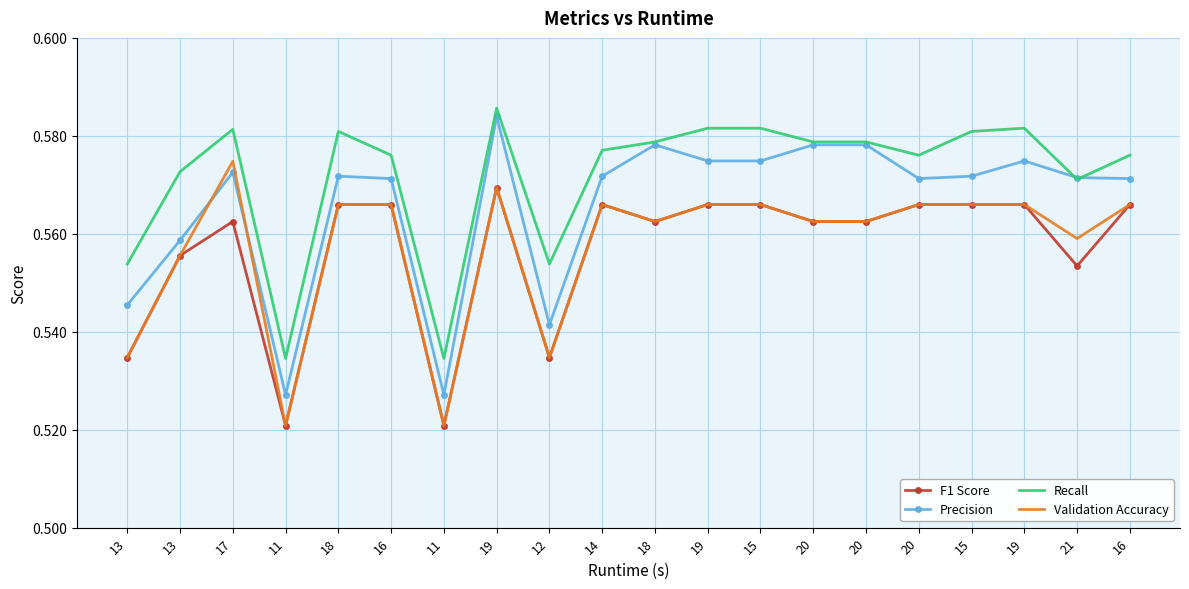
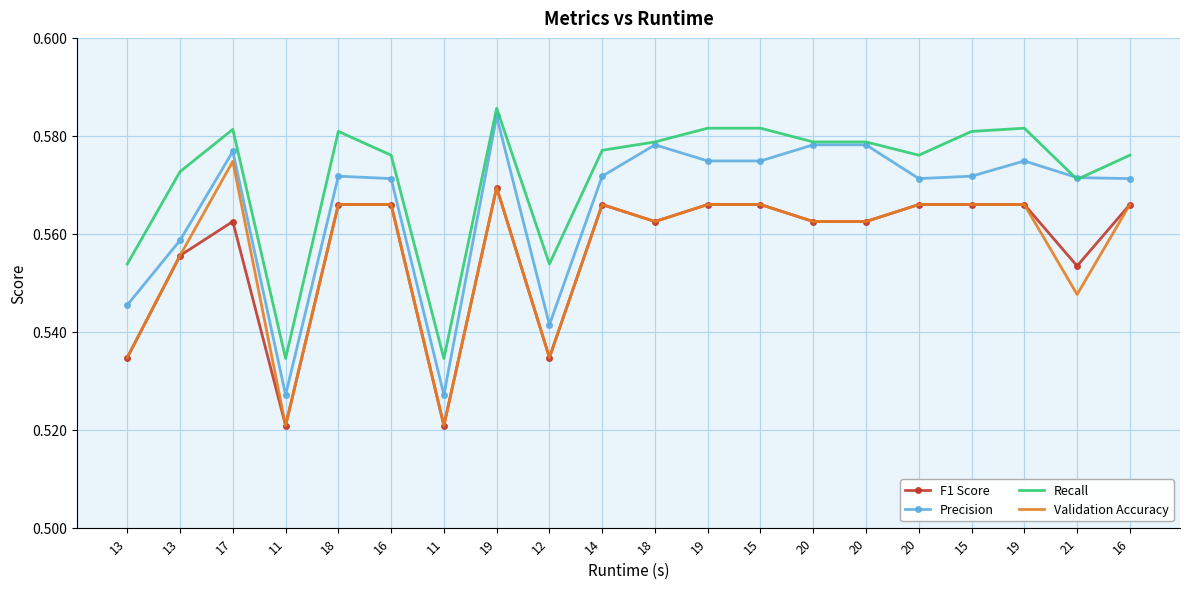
  {
    "F1 Score": {
      "17": 0.563,
      "21": 0.553
    },
    "Precision": {
-     "17": 0.573,
+     "17": 0.577,
      "12": 0.541,
      "14": 0.572
    },
    "Recall": {
      "17": 0.581,
      "12": 0.554,
      "14": 0.577
    },
    "Validation Accuracy": {
      "17": 0.575,
-     "21": 0.559
+     "21": 0.548
    }
  }
